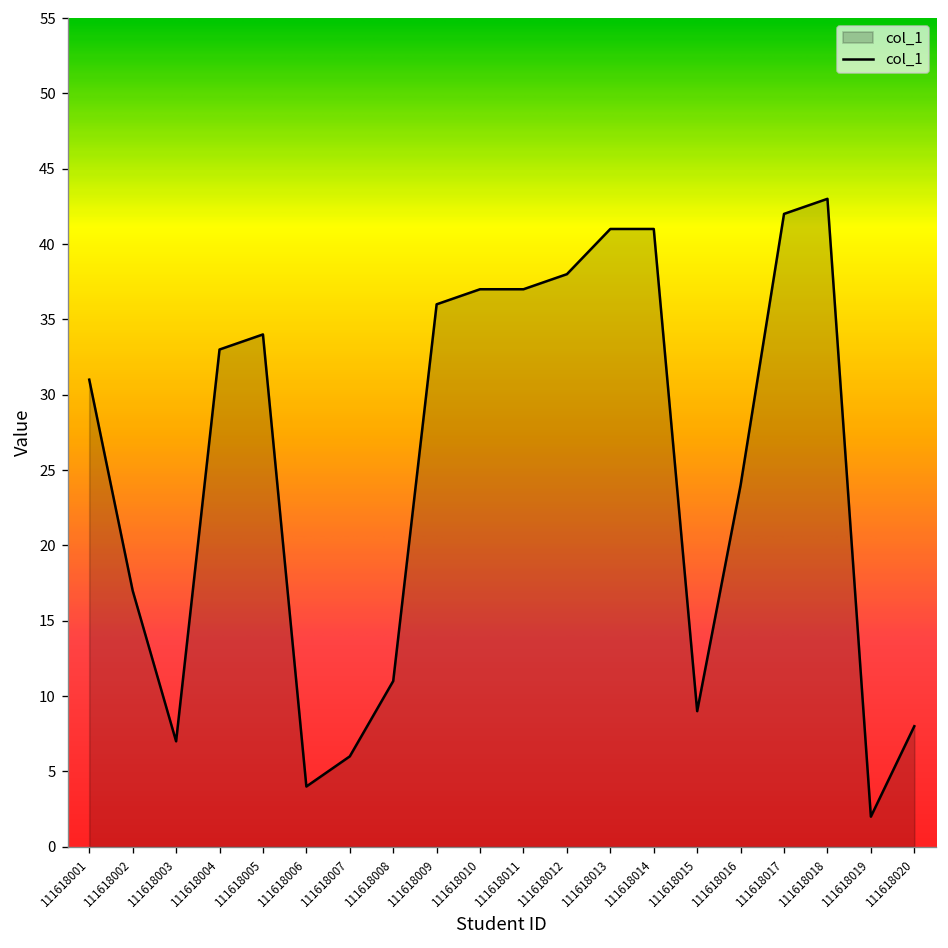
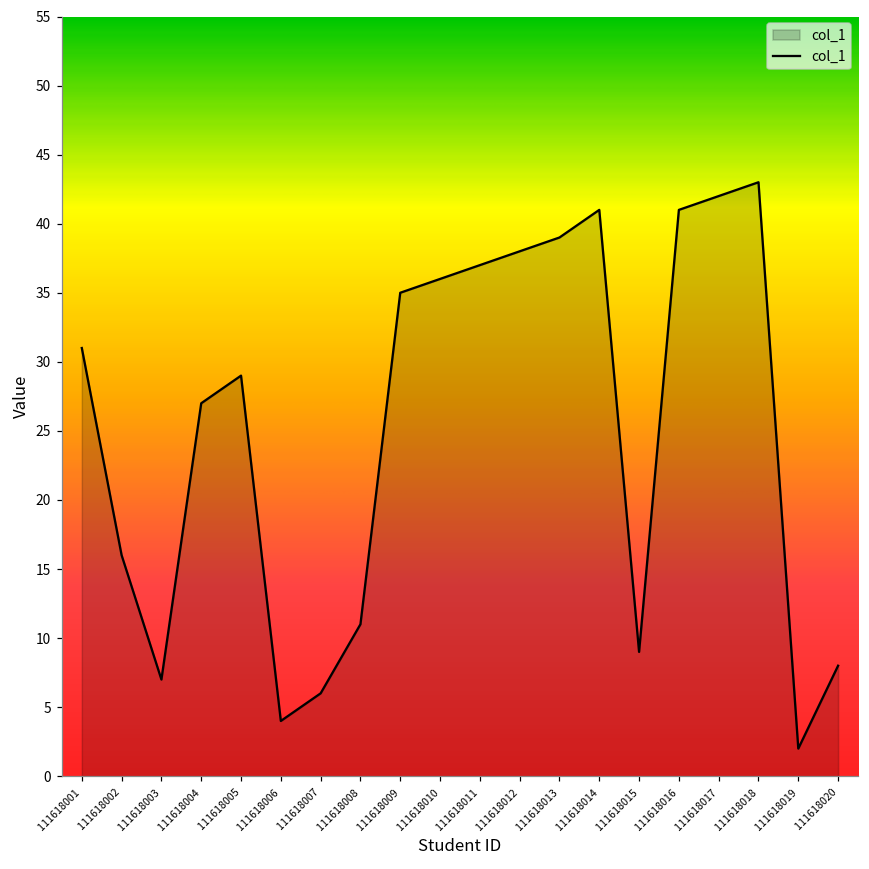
  {
    "111618001": 31,
-   "111618002": 17,
+   "111618002": 16,
    "111618003": 7,
-   "111618004": 33,
-   "111618005": 34,
+   "111618004": 27,
+   "111618005": 29,
    "111618006": 4,
    "111618007": 6,
    "111618008": 11,
-   "111618009": 36,
-   "111618010": 37,
+   "111618009": 35,
+   "111618010": 36,
    "111618011": 37,
    "111618012": 38,
-   "111618013": 41,
+   "111618013": 39,
    "111618014": 41,
    "111618015": 9,
-   "111618016": 24,
+   "111618016": 41,
    "111618017": 42,
    "111618018": 43,
    "111618019": 2,
    "111618020": 8
  }
